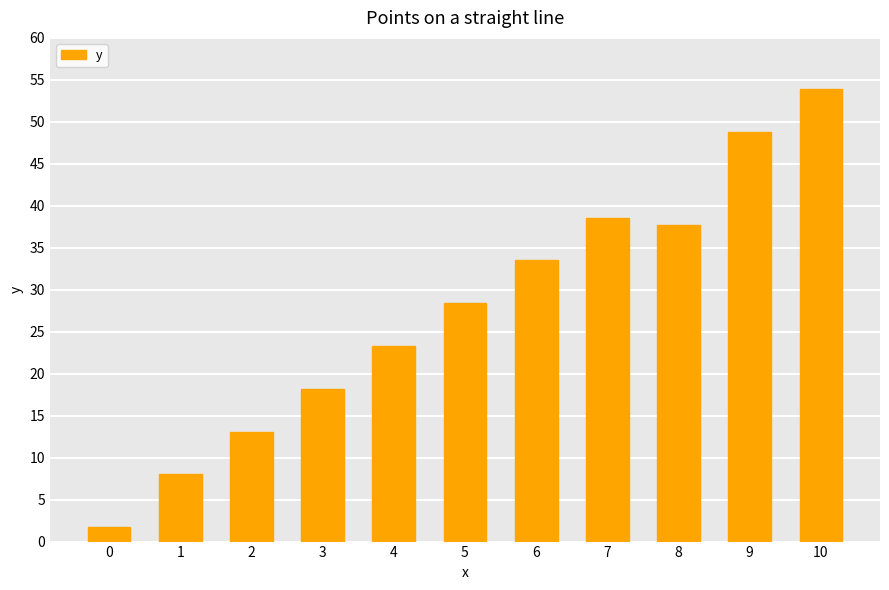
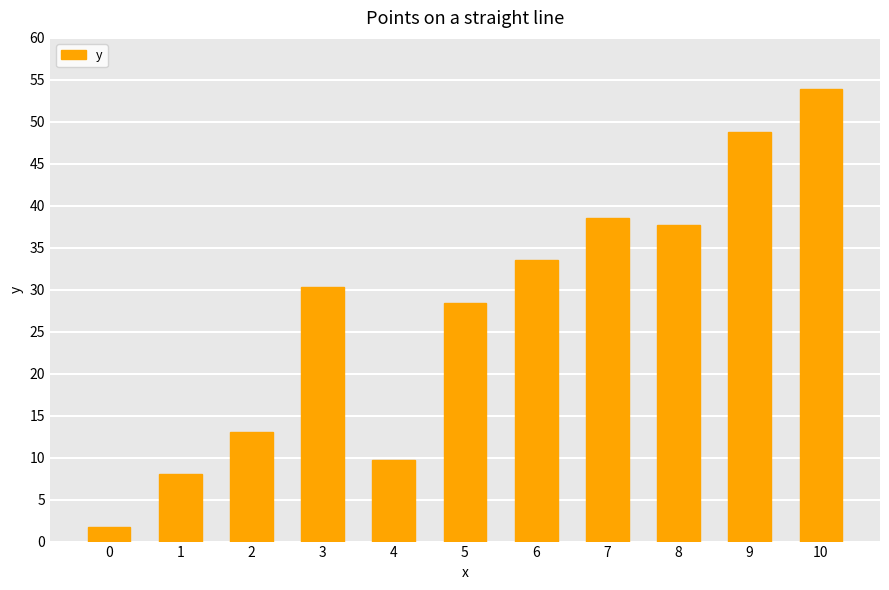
  {
    "0": 2,
    "1": 8,
    "2": 13,
-   "3": 18,
-   "4": 23,
+   "3": 30,
+   "4": 10,
    "5": 28,
    "6": 34,
    "7": 39,
    "8": 38,
    "9": 49,
    "10": 54
  }
